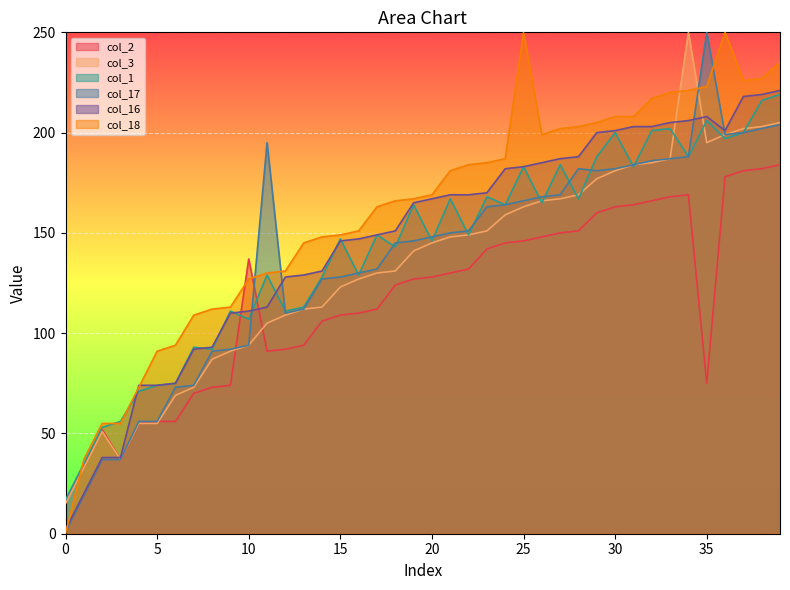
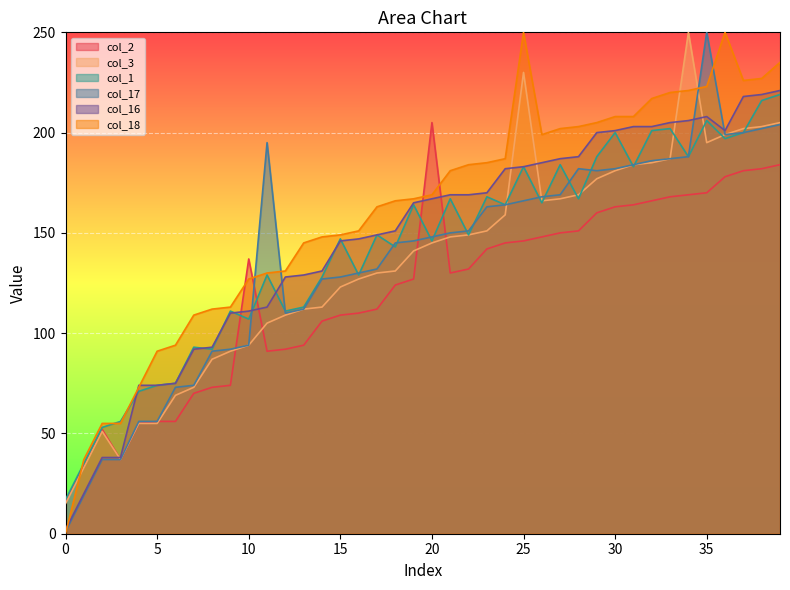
  {
    "col_2": {
      "10": 137,
      "15": 109,
-     "20": 128,
+     "20": 205,
      "25": 146,
      "30": 163,
-     "35": 75
+     "35": 170
    },
    "col_3": {
      "15": 123,
-     "25": 163,
+     "25": 230,
      "35": 195
    },
    "col_18": {
      "5": 91,
      "10": 127,
      "15": 149,
      "20": 169,
      "25": 250,
      "30": 208,
      "35": 223
    }
  }
